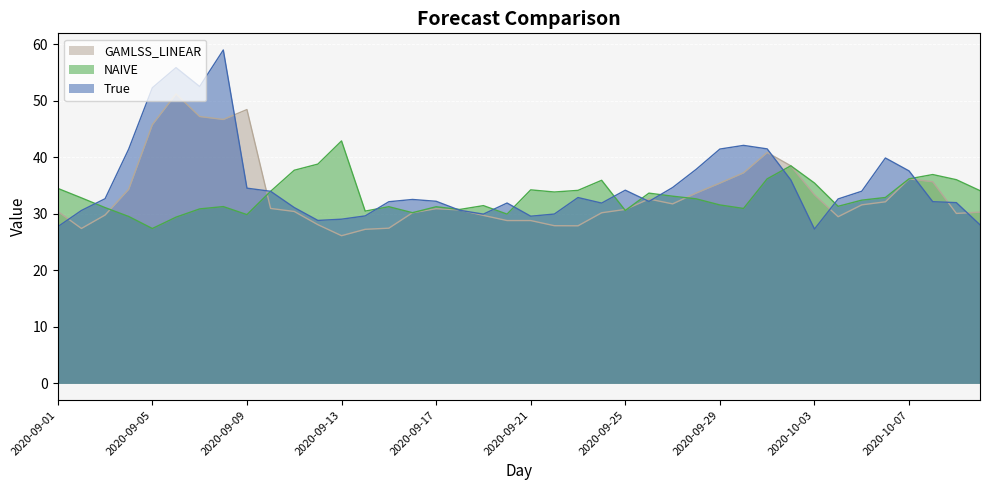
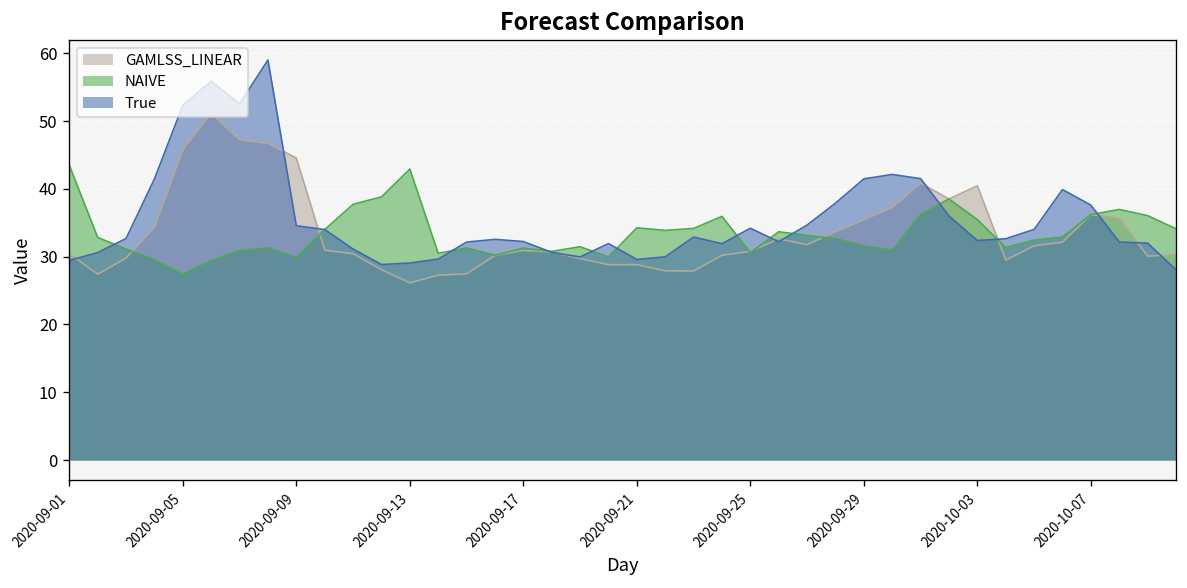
  {
    "GAMLSS_LINEAR": {
      "2020-09-01": 30,
      "2020-09-05": 46,
-     "2020-09-09": 48,
+     "2020-09-09": 45,
      "2020-09-13": 26,
      "2020-09-21": 29,
      "2020-09-29": 35,
-     "2020-10-03": 33
+     "2020-10-03": 40
    },
    "NAIVE": {
-     "2020-09-01": 35,
+     "2020-09-01": 43,
      "2020-09-05": 27,
      "2020-09-09": 30,
      "2020-09-13": 43,
      "2020-09-21": 34,
      "2020-09-29": 32,
      "2020-10-03": 35
    },
    "True": {
-     "2020-09-01": 28,
+     "2020-09-01": 29,
      "2020-09-09": 35,
      "2020-09-13": 29,
      "2020-09-17": 32,
      "2020-09-21": 30,
      "2020-09-25": 34,
      "2020-09-29": 41,
-     "2020-10-03": 27,
+     "2020-10-03": 32,
      "2020-10-07": 38
    }
  }
